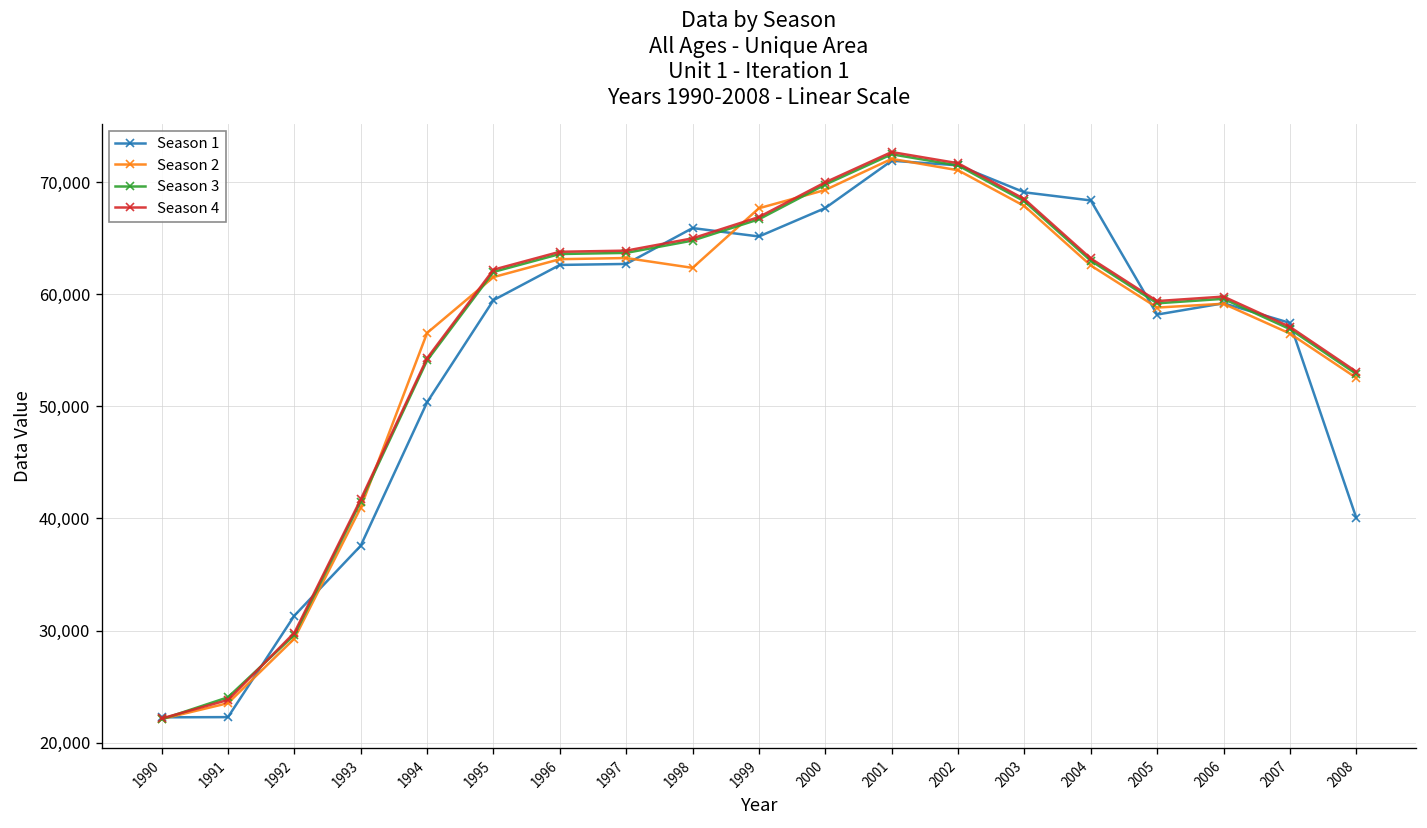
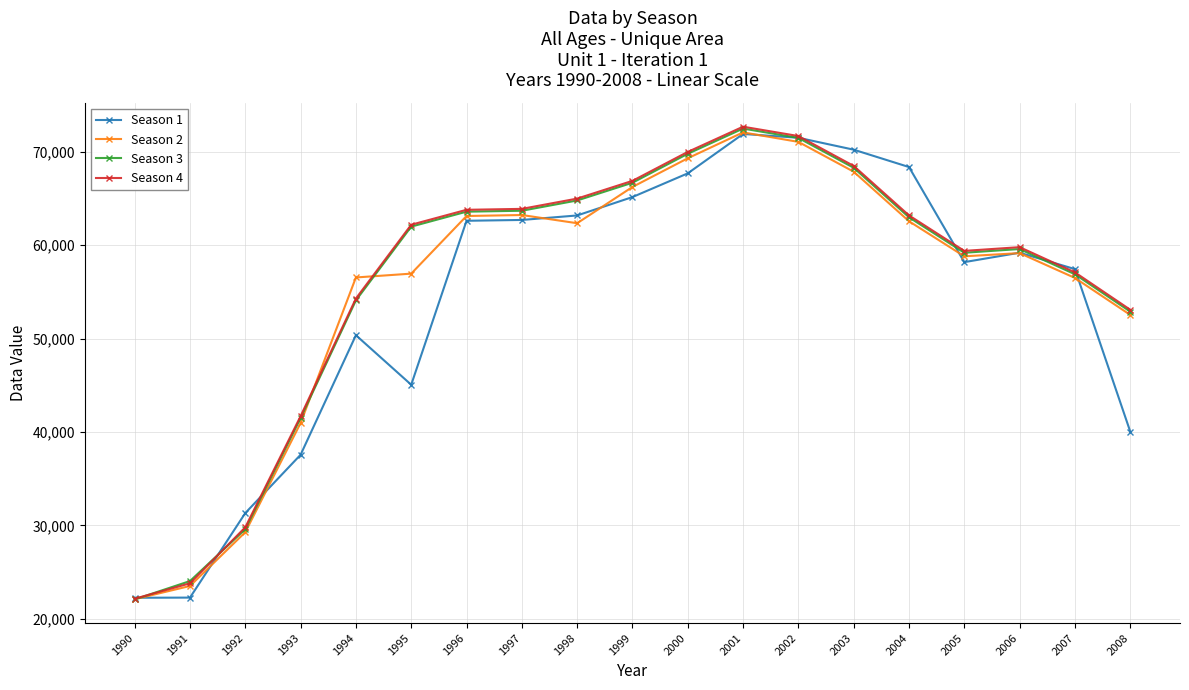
  {
    "Season 1": {
      "1991": "22,000",
      "1992": "31,000",
      "1993": "38,000",
      "1994": "50,000",
-     "1995": "59,000",
+     "1995": "45,000",
      "1996": "63,000",
      "1997": "63,000",
-     "1998": "66,000",
+     "1998": "63,000",
      "1999": "65,000",
      "2000": "68,000",
-     "2003": "69,000",
+     "2003": "70,000",
      "2004": "68,000",
      "2005": "58,000",
      "2007": "57,000",
      "2008": "40,000"
    },
    "Season 2": {
      "1991": "24,000",
      "1992": "29,000",
      "1993": "41,000",
      "1994": "57,000",
-     "1995": "62,000",
+     "1995": "57,000",
      "1996": "63,000",
      "1997": "63,000",
      "1998": "62,000",
-     "1999": "68,000",
+     "1999": "66,000",
      "2000": "69,000",
      "2002": "71,000",
      "2003": "68,000",
      "2004": "63,000",
      "2005": "59,000",
      "2007": "57,000",
      "2008": "53,000"
    }
  }
